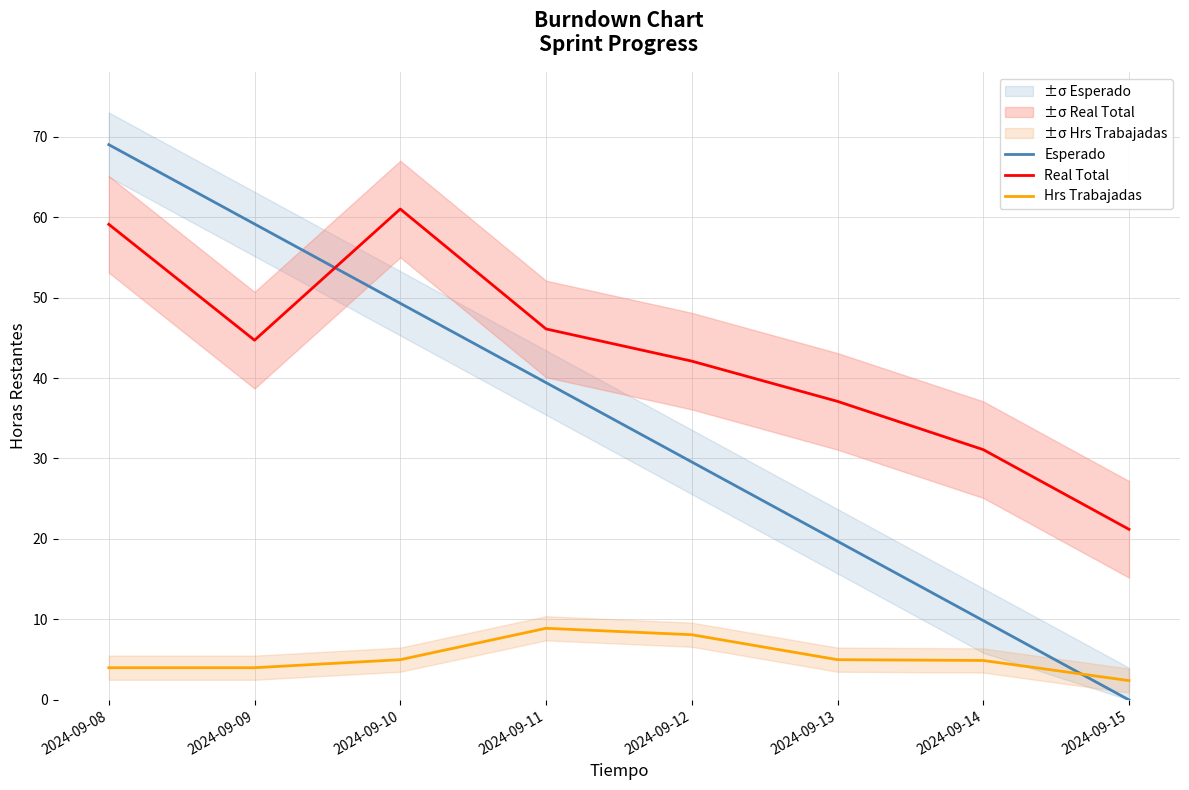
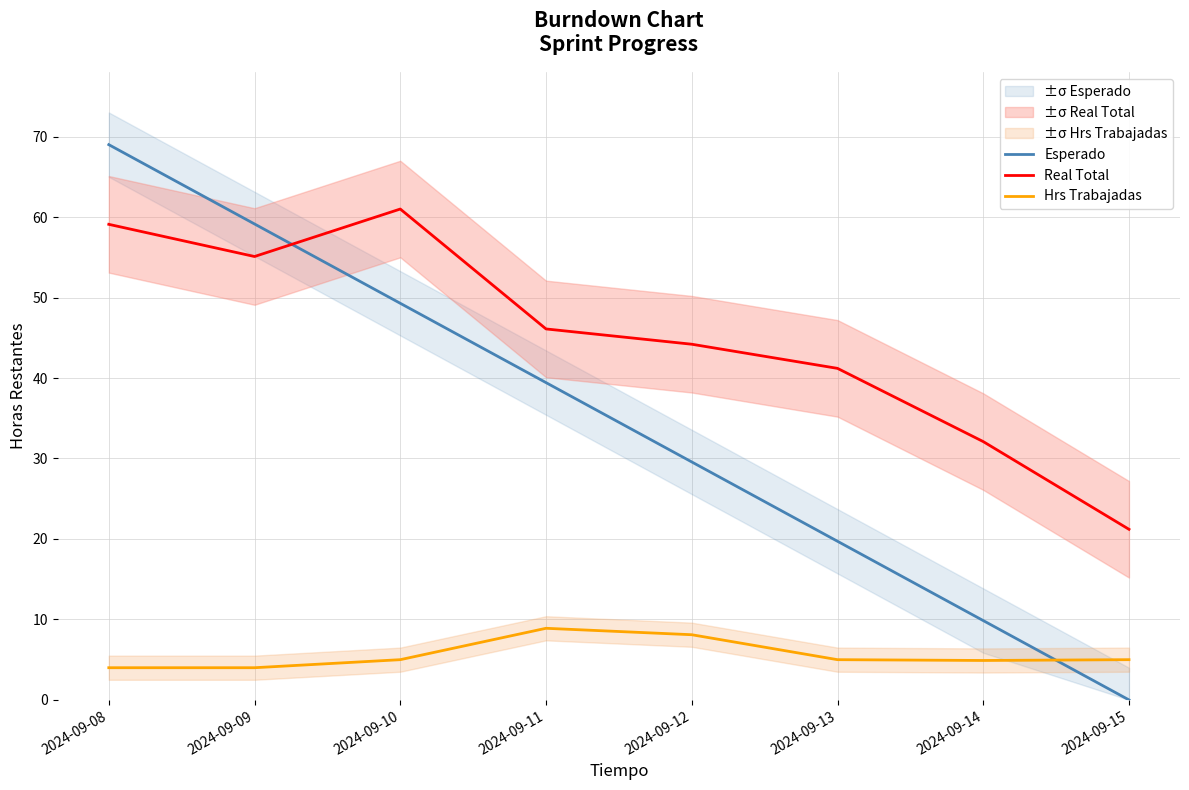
  {
    "Real Total": {
      "2024-09-08": 59,
-     "2024-09-09": 45,
+     "2024-09-09": 55,
      "2024-09-10": 61,
      "2024-09-11": 46,
-     "2024-09-12": 42,
-     "2024-09-13": 37,
-     "2024-09-14": 31,
+     "2024-09-12": 44,
+     "2024-09-13": 41,
+     "2024-09-14": 32,
      "2024-09-15": 21
    },
    "Hrs Trabajadas": {
      "2024-09-08": 4,
      "2024-09-09": 4,
      "2024-09-10": 5,
      "2024-09-11": 9,
      "2024-09-12": 8,
      "2024-09-13": 5,
      "2024-09-14": 5,
-     "2024-09-15": 2
+     "2024-09-15": 5
    }
  }
